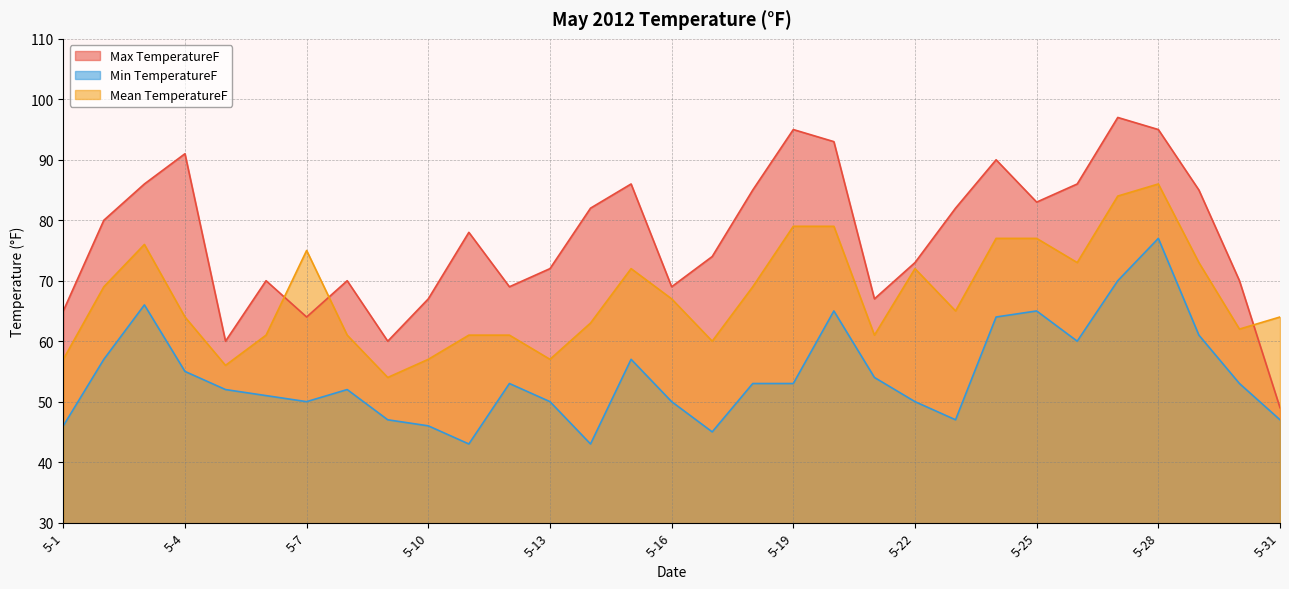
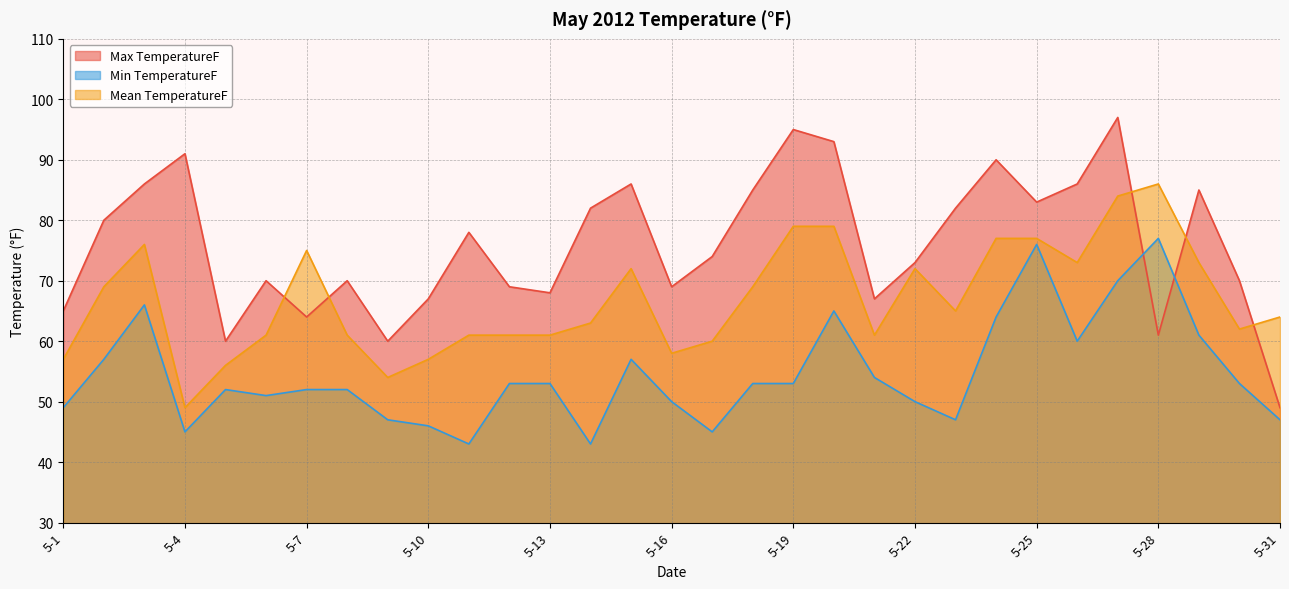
  {
    "Max TemperatureF": {
      "5-1": 65,
      "5-4": 91,
      "5-7": 64,
      "5-10": 67,
-     "5-13": 72,
+     "5-13": 68,
      "5-16": 69,
      "5-19": 95,
      "5-22": 73,
      "5-25": 83,
-     "5-28": 95,
+     "5-28": 61,
      "5-31": 49
    },
    "Min TemperatureF": {
-     "5-1": 46,
-     "5-4": 55,
-     "5-7": 50,
+     "5-1": 49,
+     "5-4": 45,
+     "5-7": 52,
      "5-10": 46,
-     "5-13": 50,
+     "5-13": 53,
      "5-16": 50,
      "5-19": 53,
      "5-22": 50,
-     "5-25": 65,
+     "5-25": 76,
      "5-28": 77,
      "5-31": 47
    },
    "Mean TemperatureF": {
      "5-1": 57,
-     "5-4": 64,
+     "5-4": 49,
      "5-7": 75,
      "5-10": 57,
-     "5-13": 57,
-     "5-16": 67,
+     "5-13": 61,
+     "5-16": 58,
      "5-19": 79,
      "5-22": 72,
      "5-25": 77,
      "5-28": 86,
      "5-31": 64
    }
  }
